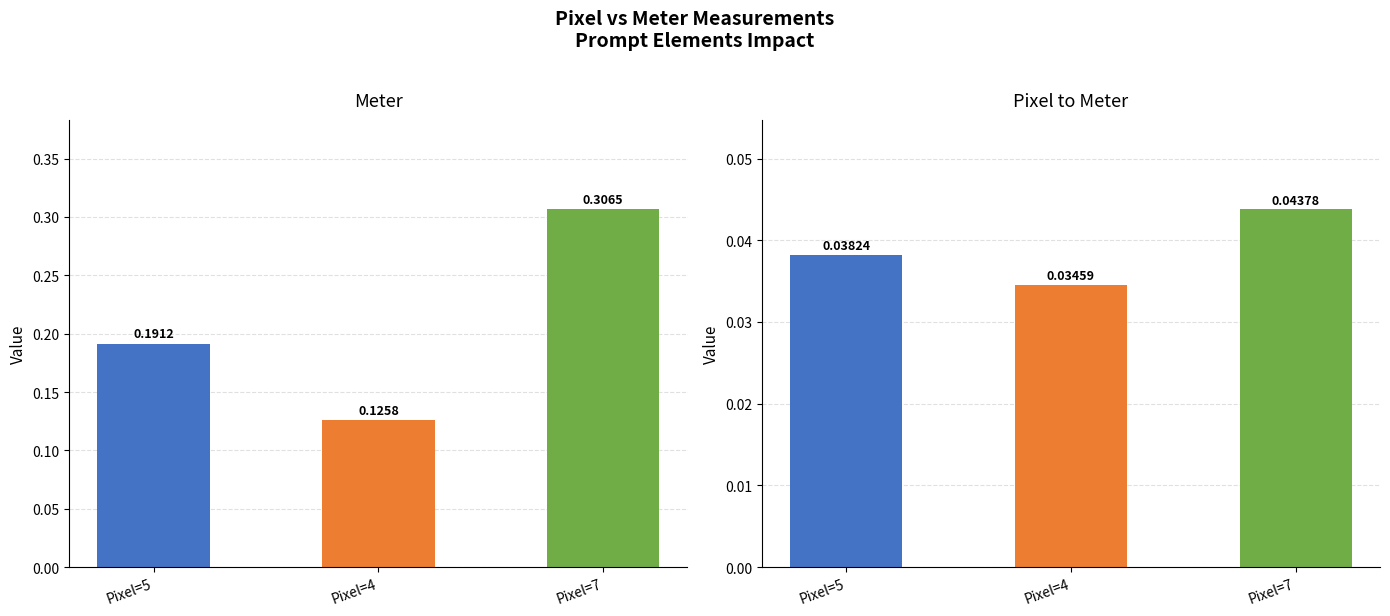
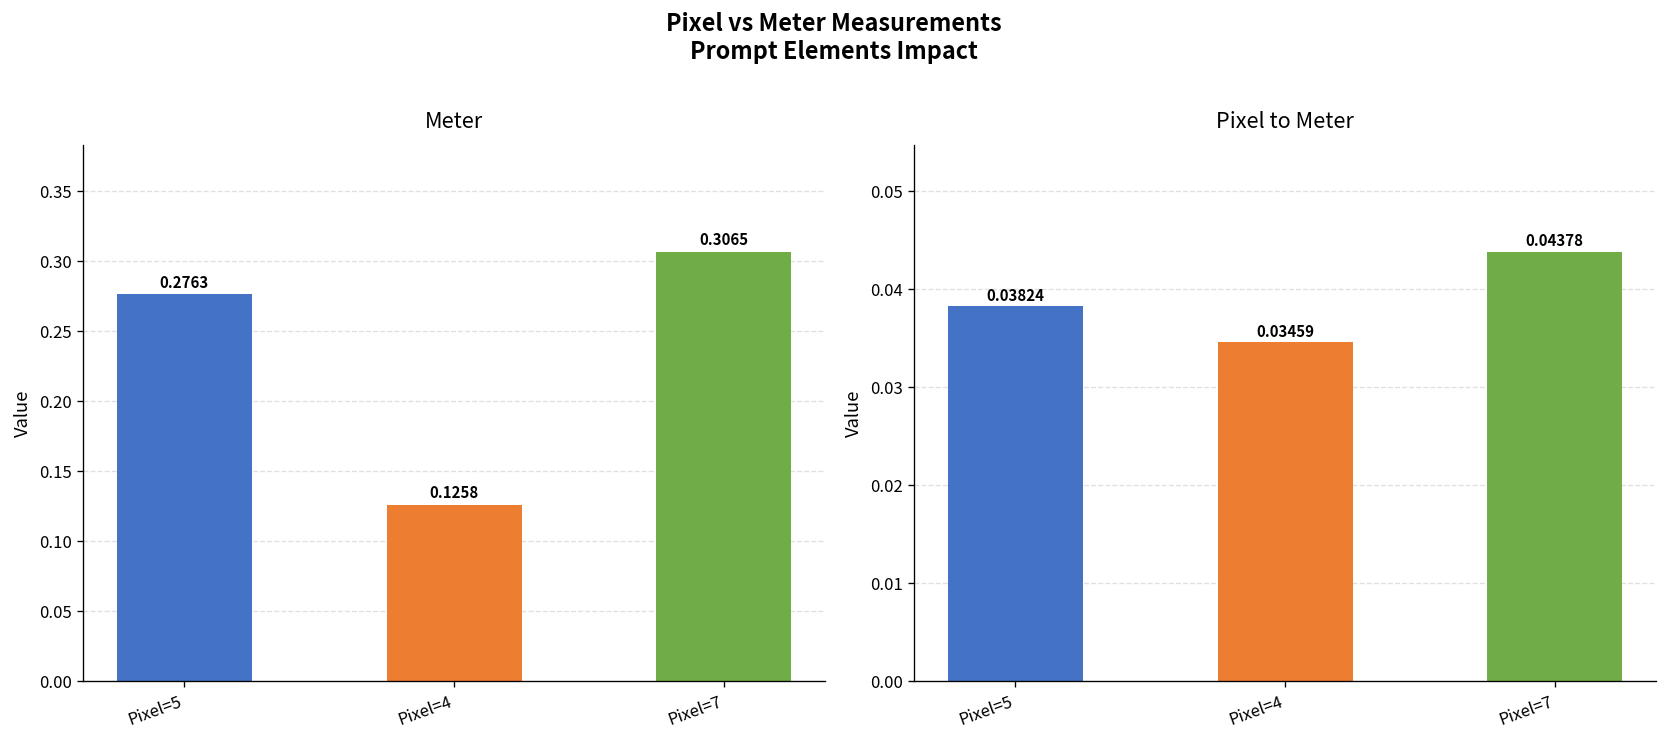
  {
    "Meter": {
-     "Pixel=5": 0.1912,
+     "Pixel=5": 0.2763,
      "Pixel=4": 0.1258,
      "Pixel=7": 0.3065
    },
    "Pixel to Meter": {
      "Pixel=5": 0.03824,
      "Pixel=4": 0.03459,
      "Pixel=7": 0.04378
    }
  }
